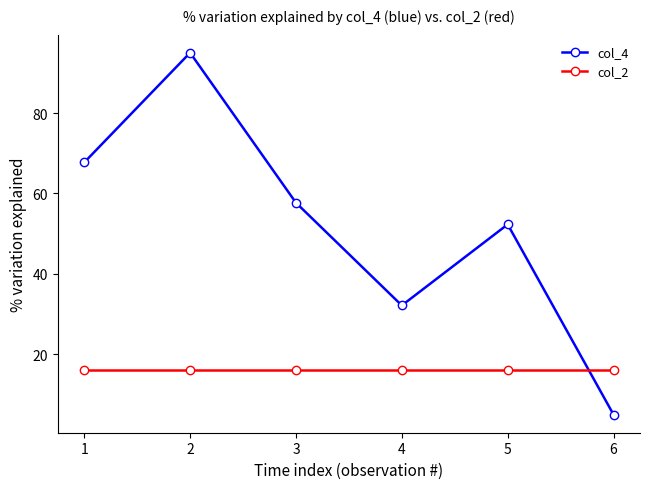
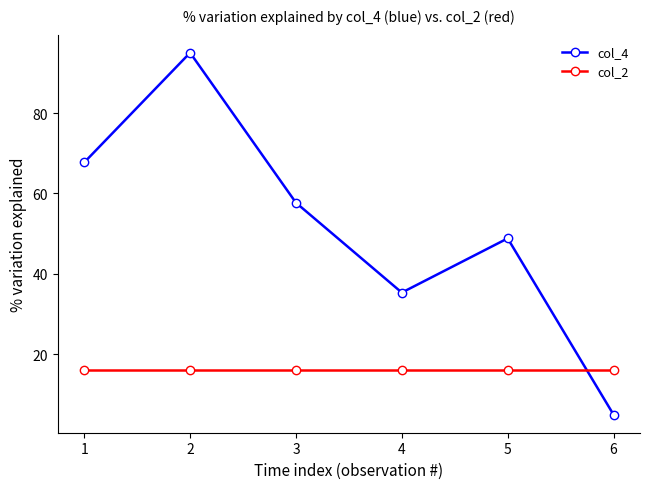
  {
    "col_4": {
      "1": 68,
      "2": 95,
      "3": 58,
-     "4": 32,
-     "5": 52,
+     "4": 35,
+     "5": 49,
      "6": 5
    },
    "col_2": {
      "1": 16,
      "2": 16,
      "3": 16,
      "4": 16,
      "5": 16,
      "6": 16
    }
  }
